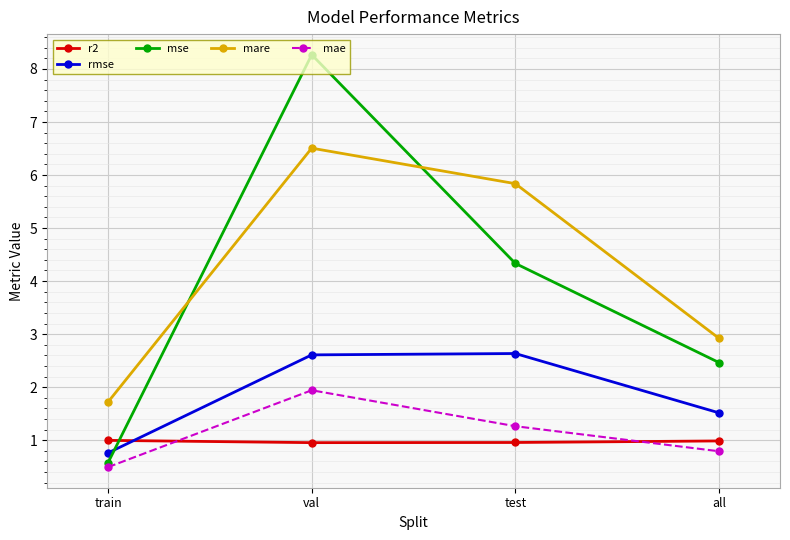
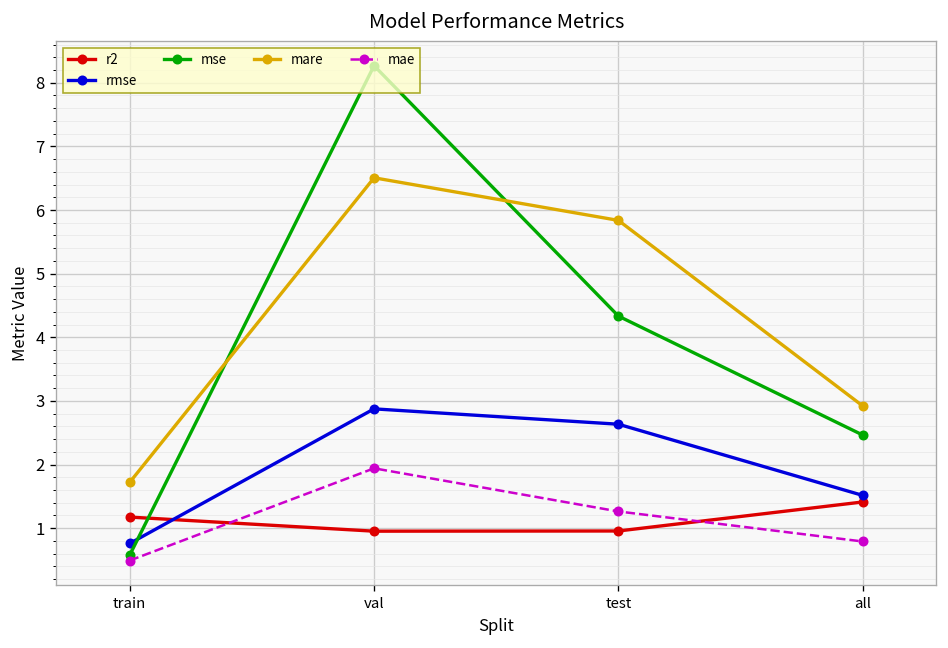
  {
    "r2": {
-     "train": 1.0,
+     "train": 1.2,
      "val": 1.0,
      "test": 1.0,
-     "all": 1.0
+     "all": 1.4
    },
    "rmse": {
      "train": 0.8,
-     "val": 2.6,
+     "val": 2.9,
      "test": 2.6,
      "all": 1.5
    },
    "mse": {
      "train": 0.6,
      "test": 4.3,
      "all": 2.5
    },
    "mare": {
      "train": 1.7,
      "val": 6.5,
      "test": 5.8,
      "all": 2.9
    },
    "mae": {
      "train": 0.5,
      "val": 1.9,
      "test": 1.3,
      "all": 0.8
    }
  }
